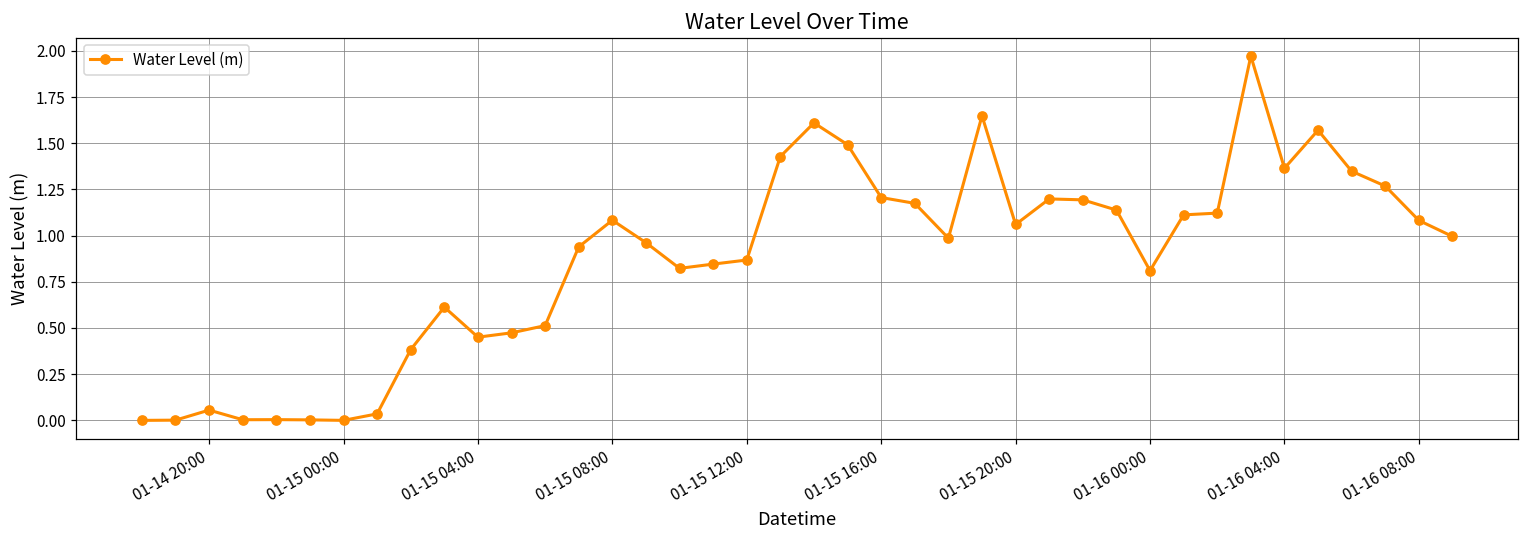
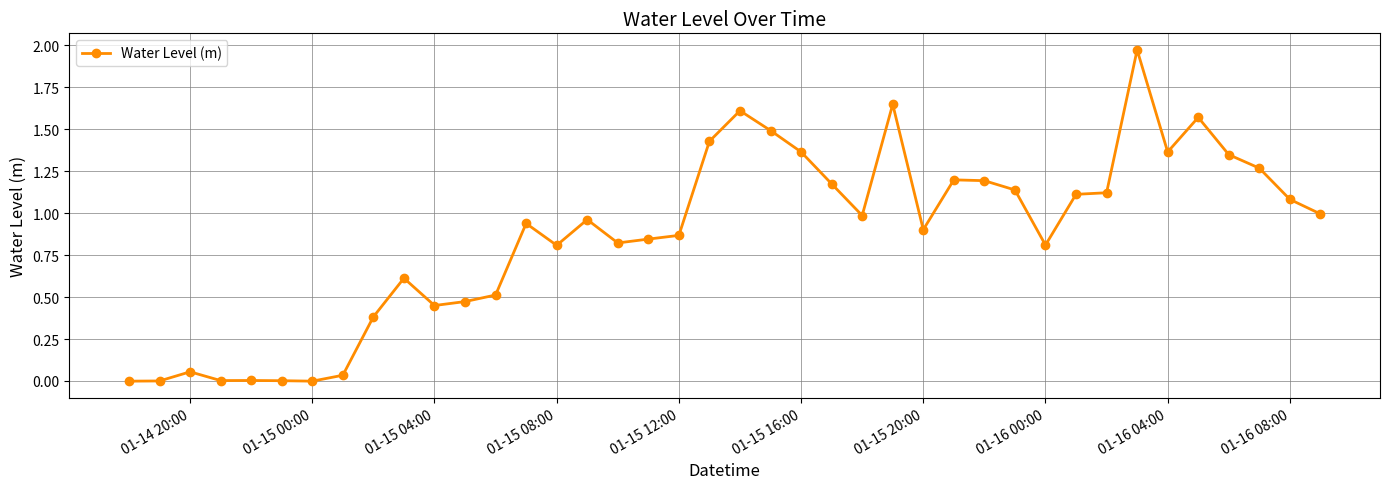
  {
    "01-14 20:00": 0.05,
    "01-15 00:00": 0.00,
    "01-15 04:00": 0.45,
-   "01-15 08:00": 1.08,
+   "01-15 08:00": 0.81,
    "01-15 12:00": 0.87,
-   "01-15 16:00": 1.21,
-   "01-15 20:00": 1.06,
+   "01-15 16:00": 1.36,
+   "01-15 20:00": 0.90,
    "01-16 00:00": 0.81,
    "01-16 04:00": 1.36,
    "01-16 08:00": 1.08
  }
